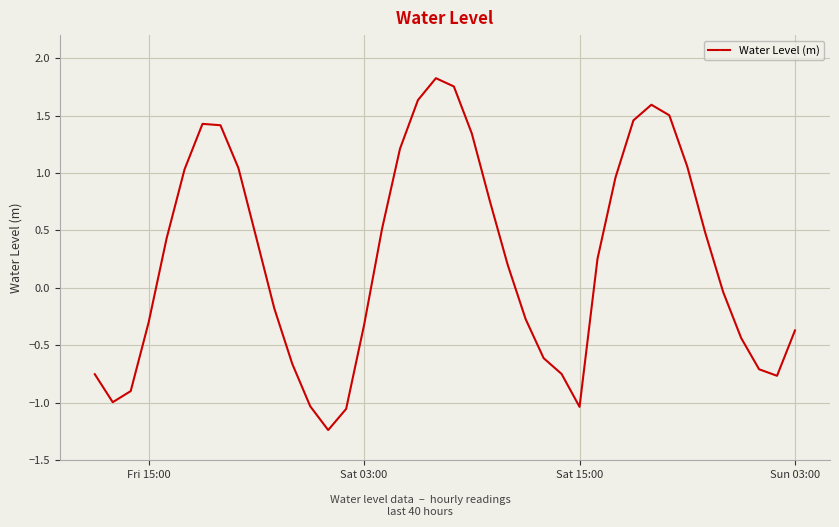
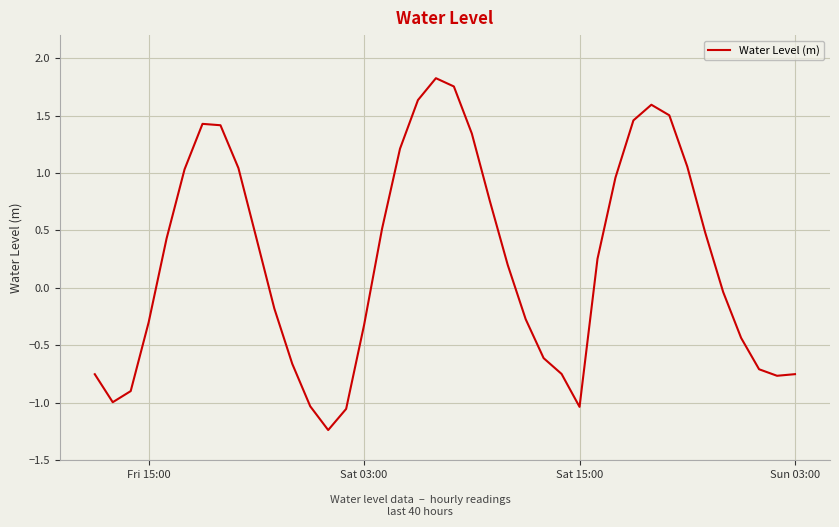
  {
    "Fri 15:00": -0.30,
    "Sat 03:00": -0.32,
    "Sat 15:00": -1.04,
-   "Sun 03:00": -0.37
+   "Sun 03:00": -0.75
  }
